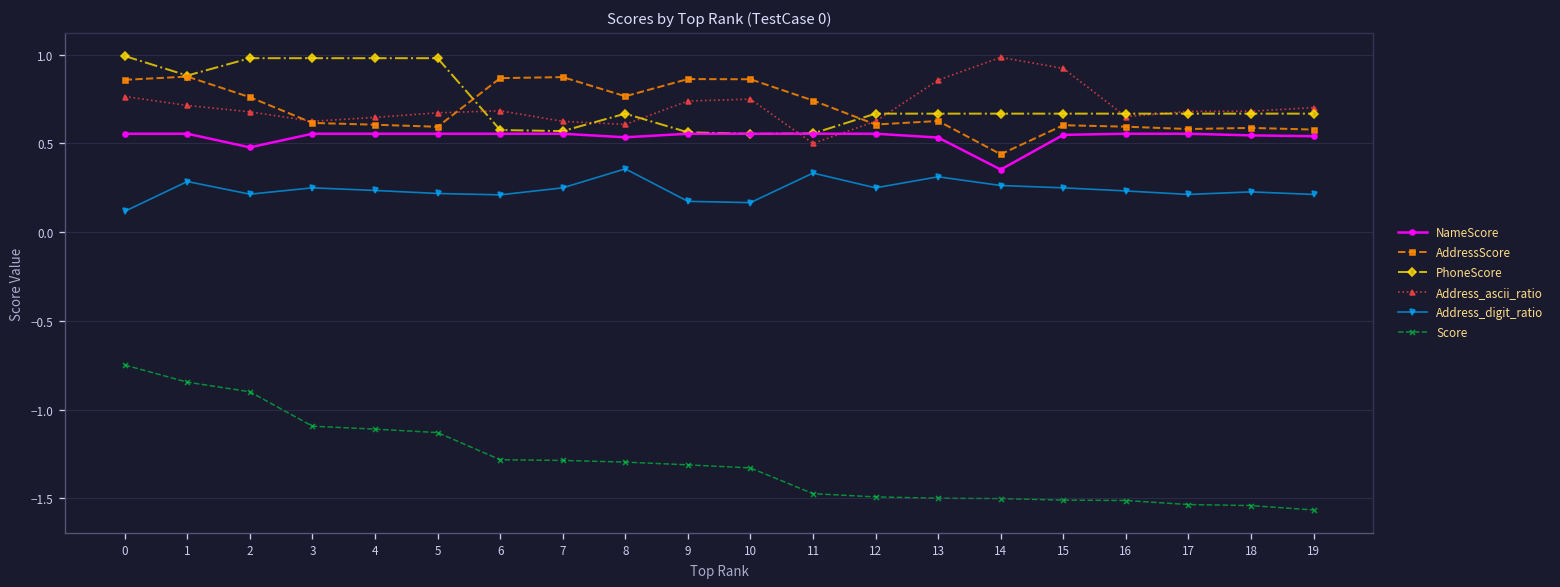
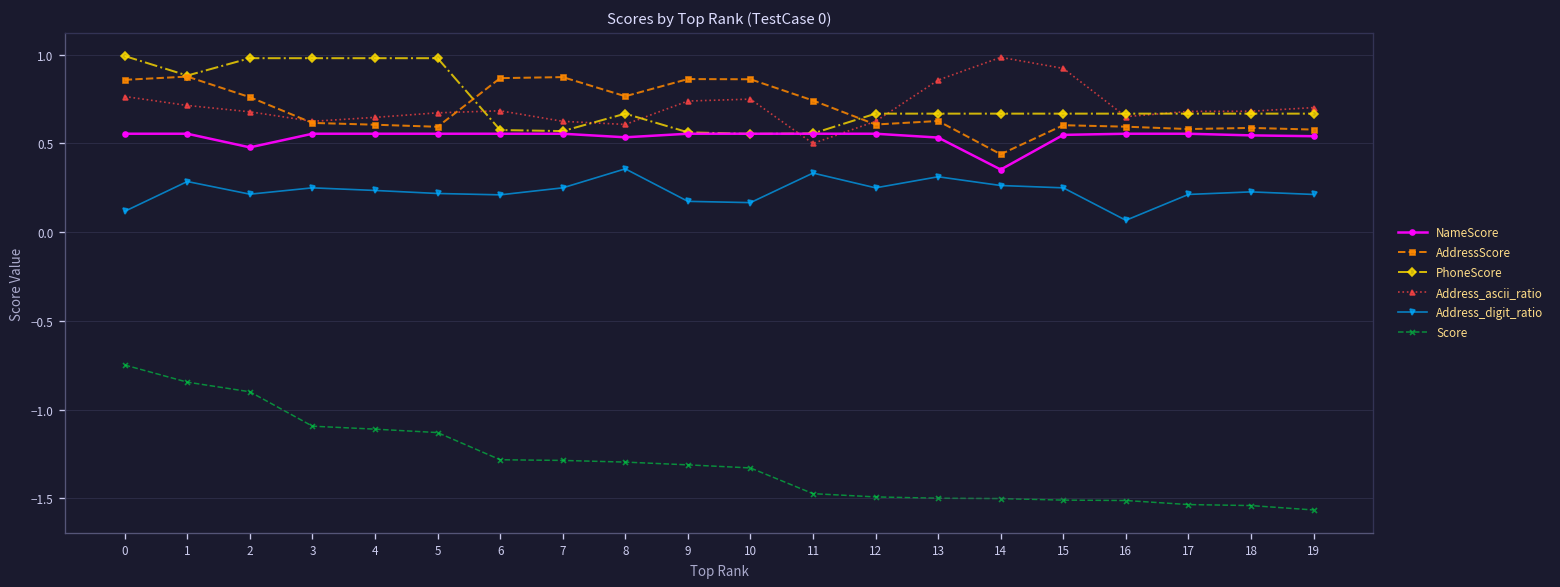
  {
    "NameScore": {
      "0": 0.55,
      "1": 0.55,
      "2": 0.48,
      "3": 0.55,
      "4": 0.55,
      "5": 0.55,
      "6": 0.55,
      "8": 0.53,
      "12": 0.55,
      "13": 0.53,
      "14": 0.35,
      "15": 0.55,
      "16": 0.55,
      "17": 0.55,
      "18": 0.55,
      "19": 0.54
    },
    "AddressScore": {
      "0": 0.86,
      "2": 0.76,
      "4": 0.61,
      "5": 0.59,
      "6": 0.87,
      "7": 0.87,
      "8": 0.77,
      "9": 0.86,
      "10": 0.86,
      "11": 0.74,
      "12": 0.61,
      "13": 0.63,
      "14": 0.44,
      "15": 0.60,
      "16": 0.59,
      "17": 0.58,
      "18": 0.59,
      "19": 0.58
    },
    "PhoneScore": {
      "0": 0.99,
      "2": 0.98,
      "3": 0.98,
      "4": 0.98,
      "5": 0.98,
      "6": 0.58,
      "8": 0.67,
      "12": 0.67,
      "13": 0.67,
      "14": 0.67,
      "15": 0.67,
      "19": 0.67
    },
    "Address_ascii_ratio": {
      "0": 0.76,
      "1": 0.71,
      "2": 0.68,
      "4": 0.65,
      "5": 0.67,
      "6": 0.68,
      "7": 0.63,
      "8": 0.61,
      "9": 0.74,
      "10": 0.75,
      "11": 0.50,
      "12": 0.63,
      "13": 0.86,
      "14": 0.99,
      "15": 0.92,
      "19": 0.70
    },
    "Address_digit_ratio": {
      "0": 0.12,
      "1": 0.29,
      "2": 0.21,
      "3": 0.25,
      "4": 0.24,
      "5": 0.22,
      "6": 0.21,
      "7": 0.25,
      "8": 0.36,
      "9": 0.17,
      "10": 0.17,
      "11": 0.33,
      "12": 0.25,
      "13": 0.31,
      "14": 0.26,
      "15": 0.25,
-     "16": 0.23,
+     "16": 0.07,
      "17": 0.21,
      "18": 0.23,
      "19": 0.21
    },
    "Score": {
      "0": -0.75,
      "1": -0.84,
      "2": -0.90,
      "3": -1.09,
      "4": -1.11,
      "5": -1.13,
      "6": -1.28,
      "7": -1.29,
      "8": -1.30,
      "9": -1.31,
      "10": -1.33,
      "11": -1.47,
      "12": -1.49,
      "13": -1.50,
      "14": -1.50,
      "15": -1.51,
      "16": -1.51,
      "17": -1.53,
      "18": -1.54,
      "19": -1.57
    }
  }
